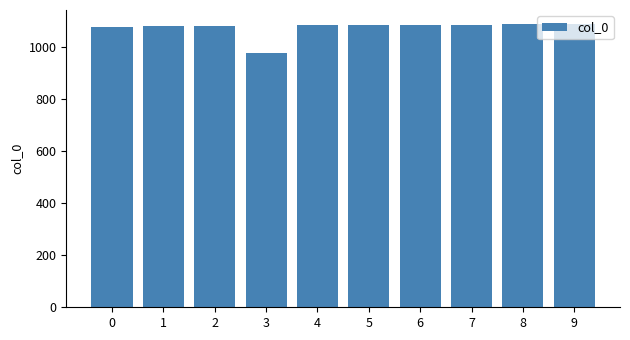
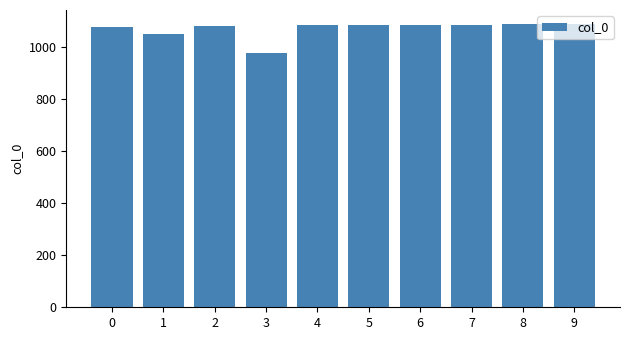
  {
    "0": 1080,
-   "1": 1080,
+   "1": 1050,
    "2": 1080,
    "3": 980,
    "4": 1080,
    "5": 1080,
    "6": 1080,
    "7": 1080,
    "8": 1090
  }
